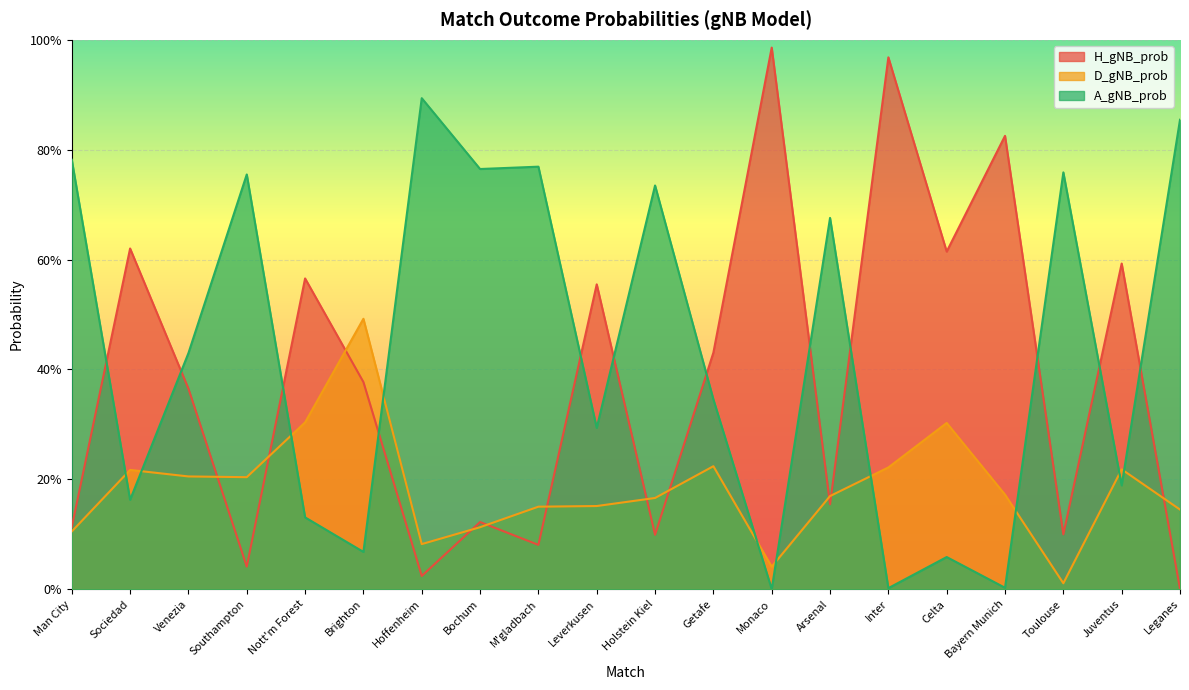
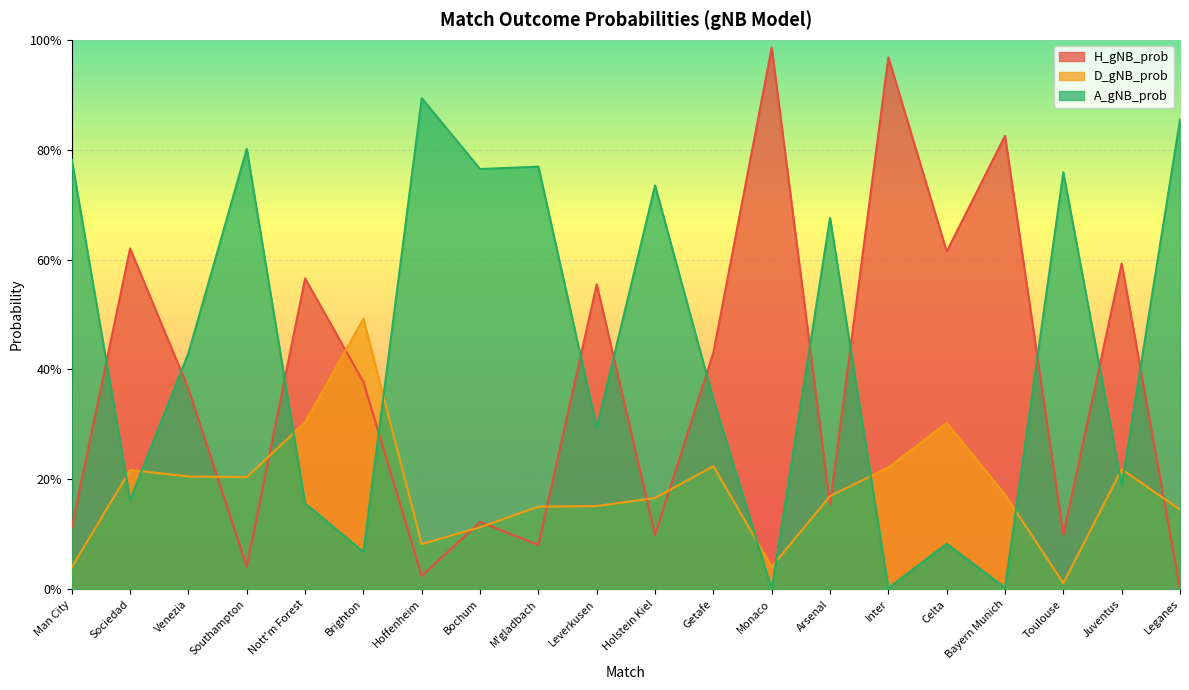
  {
    "H_gNB_prob": {
      "Man City": "11%",
      "Sociedad": "62%",
      "Venezia": "36%",
      "Southampton": "4%",
      "Nott'm Forest": "57%",
      "Brighton": "38%",
      "Hoffenheim": "2%",
      "Bochum": "12%",
      "M'gladbach": "8%",
      "Leverkusen": "55%",
      "Holstein Kiel": "10%",
      "Getafe": "43%",
      "Monaco": "99%",
      "Arsenal": "15%",
      "Inter": "97%",
      "Celta": "61%",
      "Bayern Munich": "83%",
      "Toulouse": "10%",
      "Juventus": "59%",
      "Leganes": "0%"
    },
    "D_gNB_prob": {
-     "Man City": "11%",
+     "Man City": "4%",
      "Sociedad": "22%",
      "Venezia": "21%",
      "Southampton": "20%",
      "Nott'm Forest": "30%",
      "Brighton": "49%",
      "Hoffenheim": "8%",
      "Bochum": "11%",
      "M'gladbach": "15%",
      "Leverkusen": "15%",
      "Holstein Kiel": "17%",
      "Getafe": "22%",
      "Monaco": "4%",
      "Arsenal": "17%",
      "Inter": "22%",
      "Celta": "30%",
      "Bayern Munich": "17%",
      "Toulouse": "1%",
      "Juventus": "22%",
      "Leganes": "14%"
    },
    "A_gNB_prob": {
      "Man City": "78%",
      "Sociedad": "16%",
      "Venezia": "43%",
-     "Southampton": "75%",
-     "Nott'm Forest": "13%",
+     "Southampton": "80%",
+     "Nott'm Forest": "16%",
      "Brighton": "7%",
      "Hoffenheim": "89%",
      "Bochum": "76%",
      "M'gladbach": "77%",
      "Leverkusen": "29%",
      "Holstein Kiel": "73%",
      "Getafe": "35%",
      "Monaco": "0%",
      "Arsenal": "68%",
      "Inter": "0%",
-     "Celta": "6%",
+     "Celta": "8%",
      "Bayern Munich": "0%",
      "Toulouse": "76%",
      "Juventus": "19%",
      "Leganes": "85%"
    }
  }
